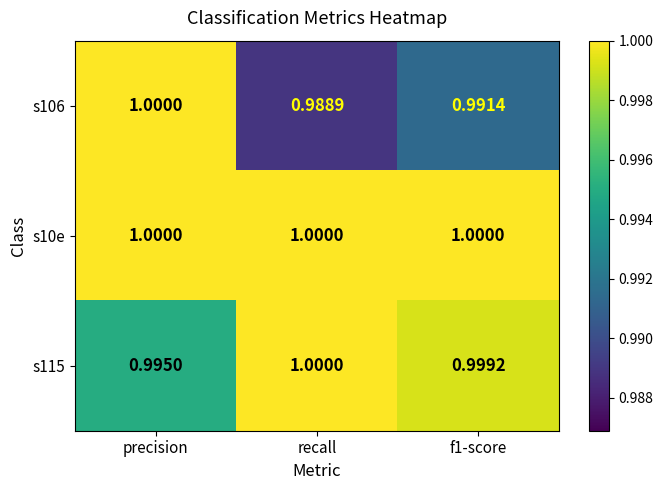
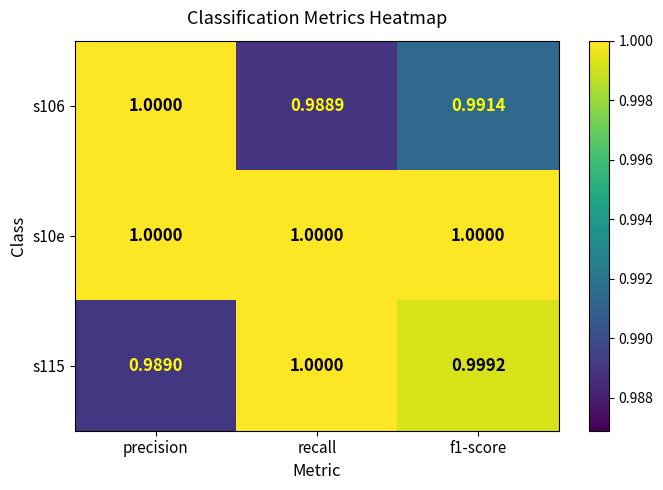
  {
    "s106": {
      "precision": 1.0000,
      "recall": 0.9889,
      "f1-score": 0.9914
    },
    "s10e": {
      "precision": 1.0000,
      "recall": 1.0000,
      "f1-score": 1.0000
    },
    "s115": {
-     "precision": 0.9950,
+     "precision": 0.9890,
      "recall": 1.0000,
      "f1-score": 0.9992
    }
  }
